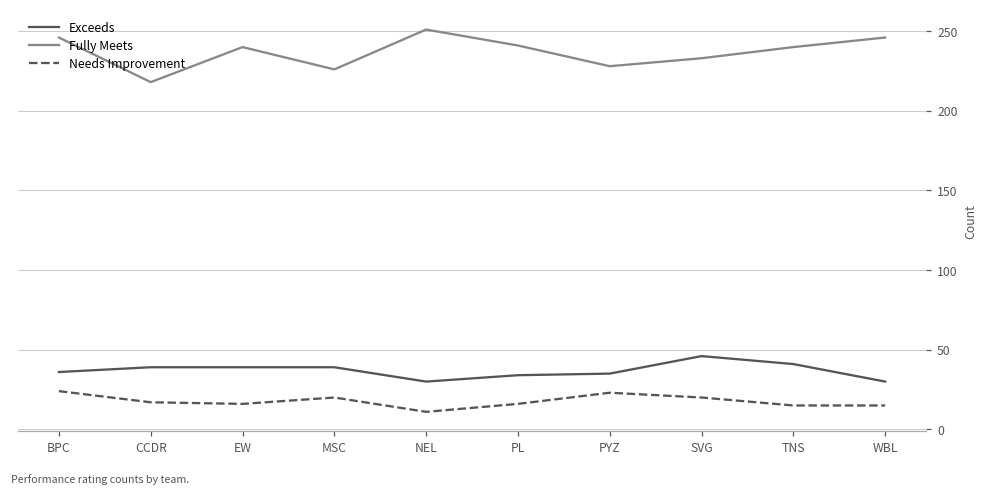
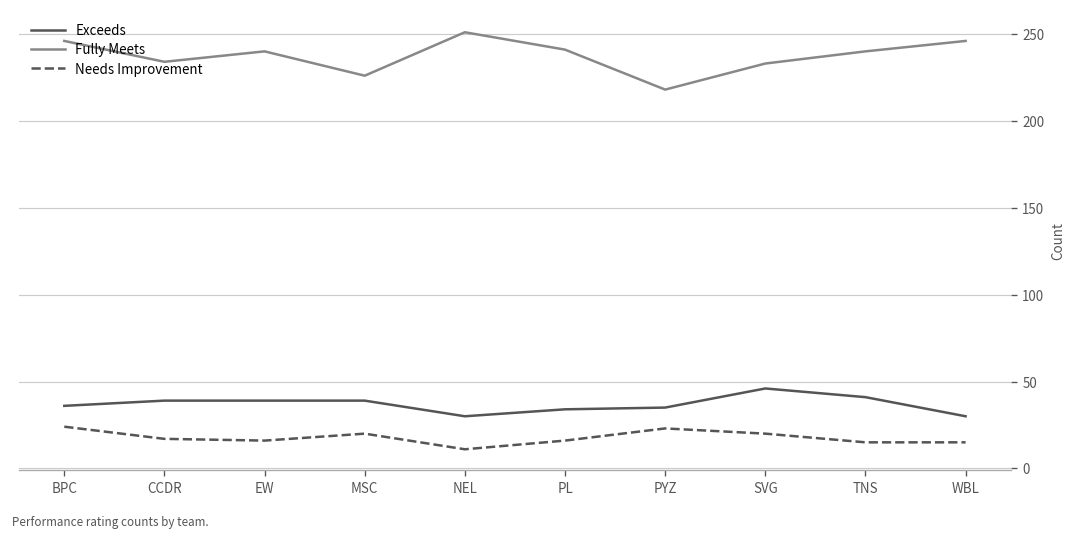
  {
    "Fully Meets": {
      "BPC": 246,
-     "CCDR": 218,
+     "CCDR": 234,
      "EW": 240,
      "MSC": 226,
      "NEL": 251,
      "PL": 241,
-     "PYZ": 228,
+     "PYZ": 218,
      "SVG": 233,
      "TNS": 240,
      "WBL": 246
    }
  }
